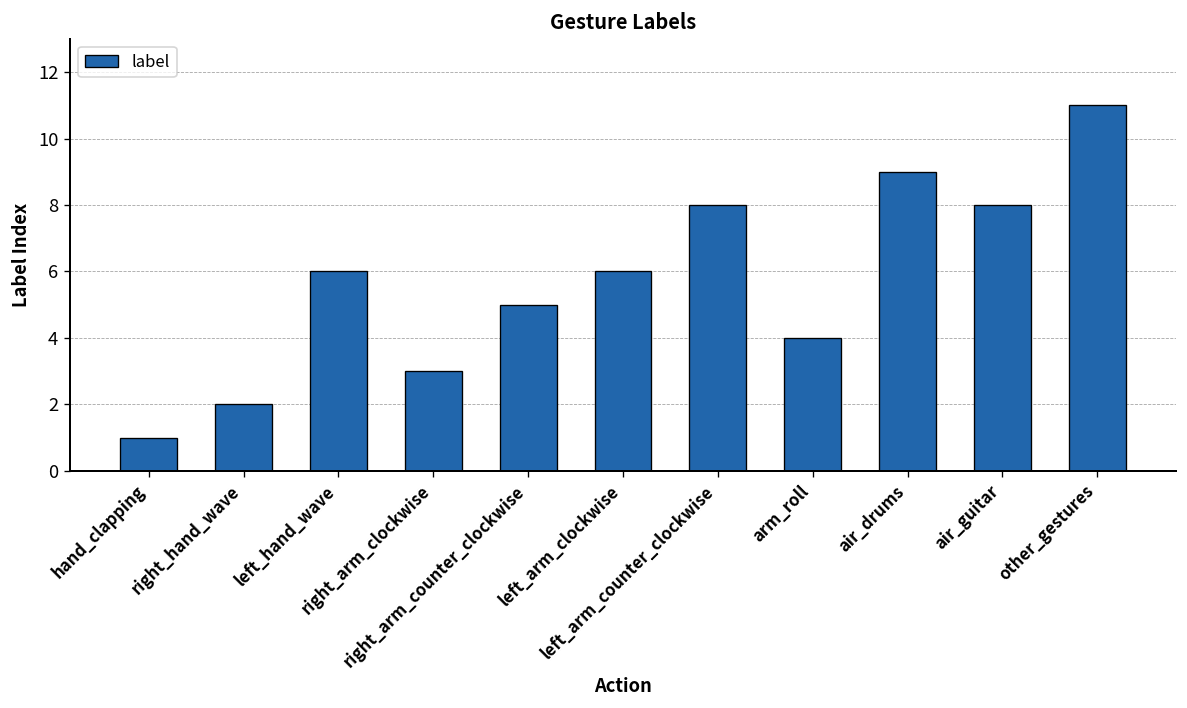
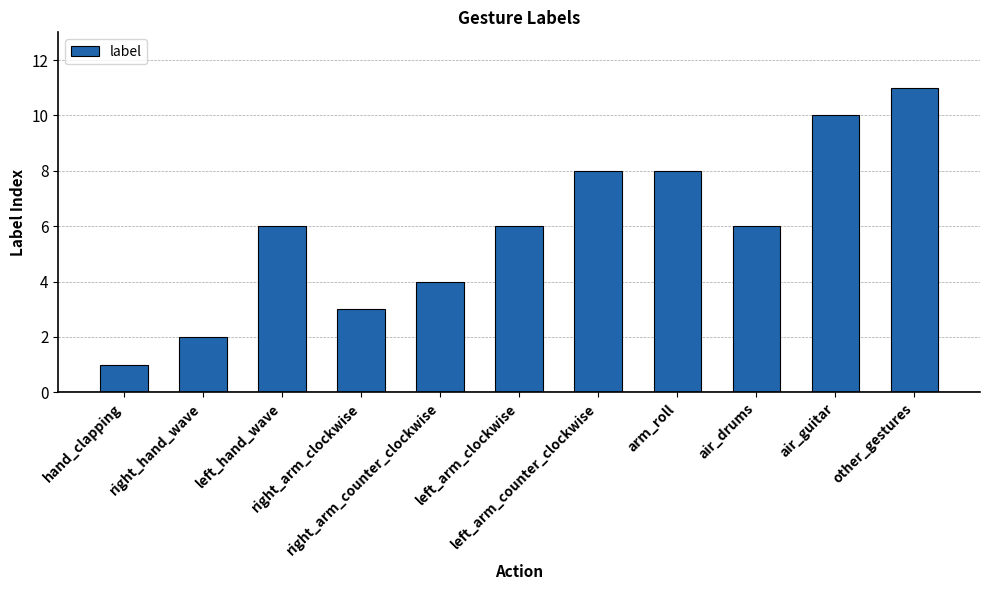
  {
    "hand_clapping": 1,
    "right_hand_wave": 2,
    "left_hand_wave": 6,
    "right_arm_clockwise": 3,
-   "right_arm_counter_clockwise": 5,
+   "right_arm_counter_clockwise": 4,
    "left_arm_clockwise": 6,
    "left_arm_counter_clockwise": 8,
-   "arm_roll": 4,
-   "air_drums": 9,
-   "air_guitar": 8,
+   "arm_roll": 8,
+   "air_drums": 6,
+   "air_guitar": 10,
    "other_gestures": 11
  }
